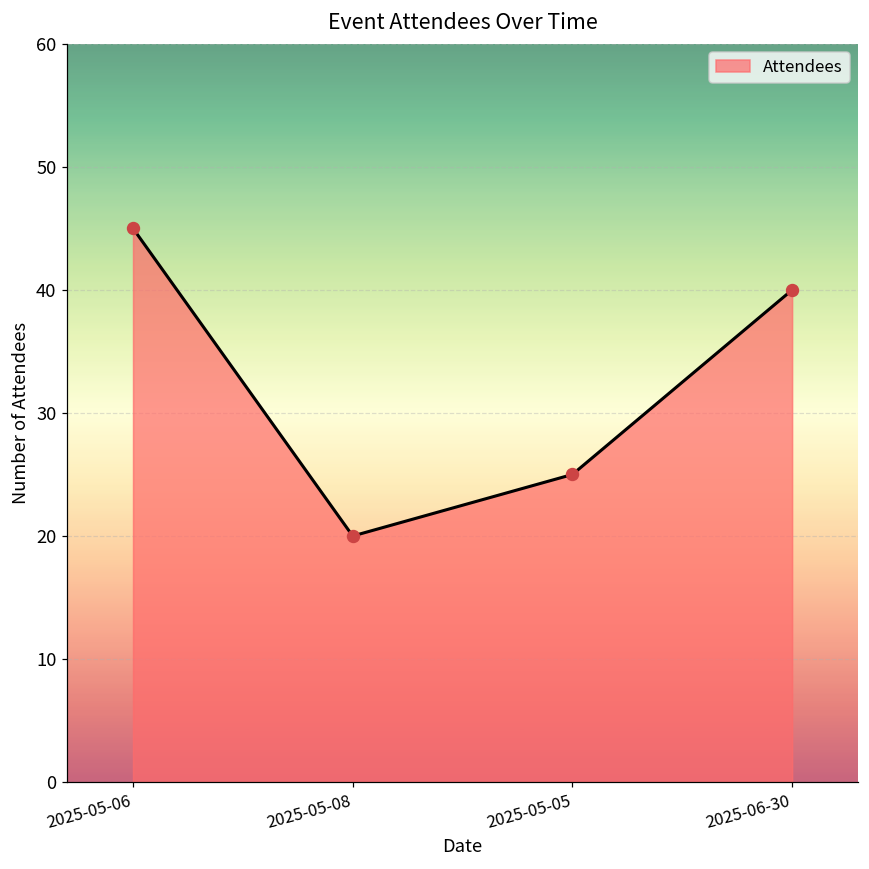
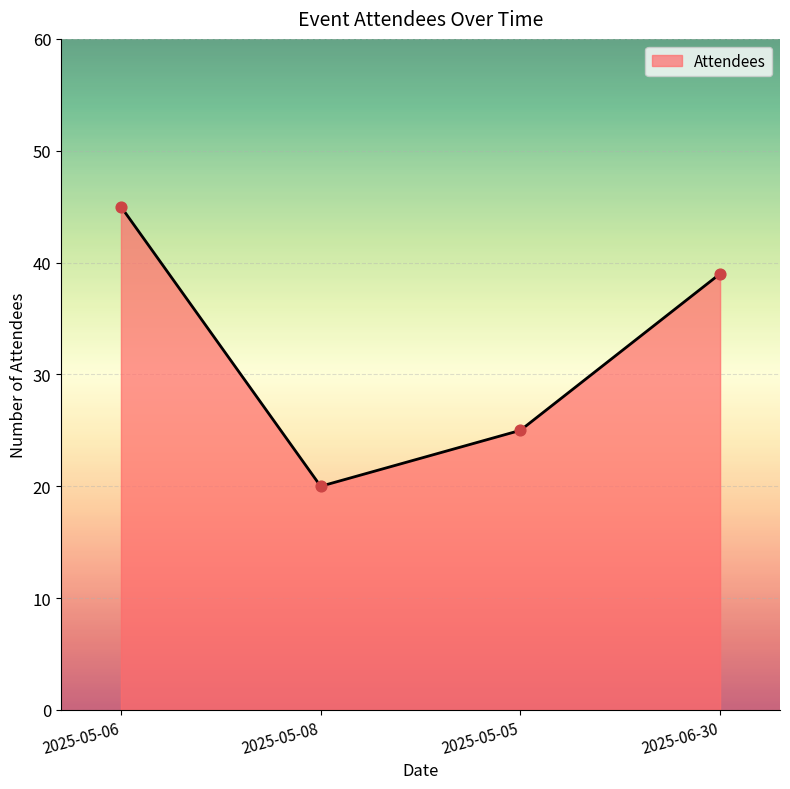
  {
    "2025-05-06": 45,
    "2025-05-08": 20,
    "2025-05-05": 25,
-   "2025-06-30": 40
+   "2025-06-30": 39
  }
